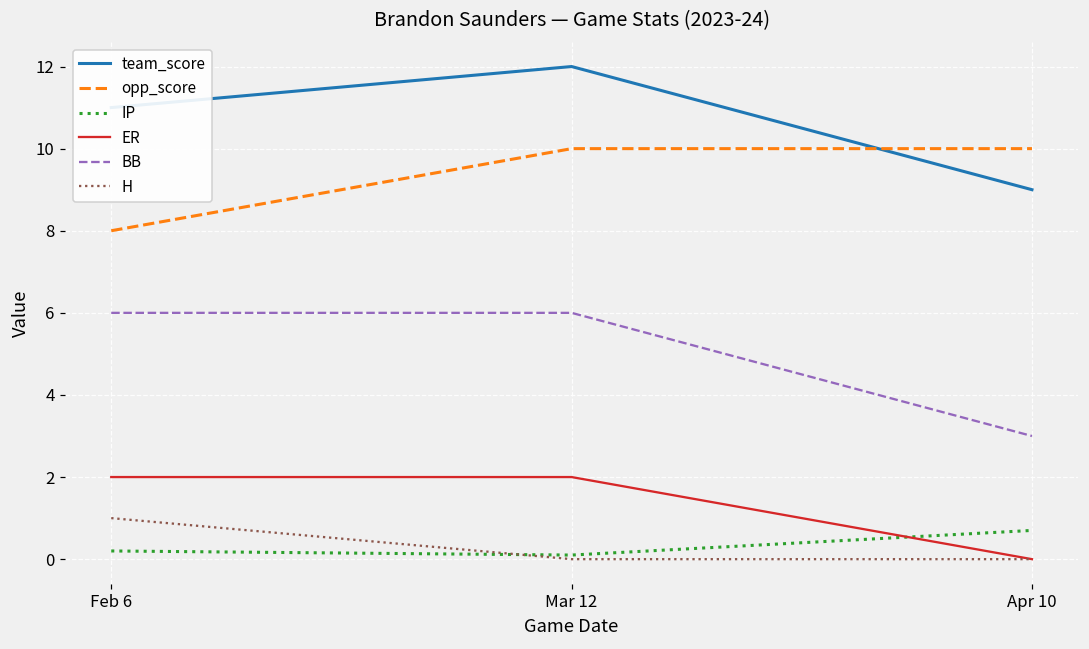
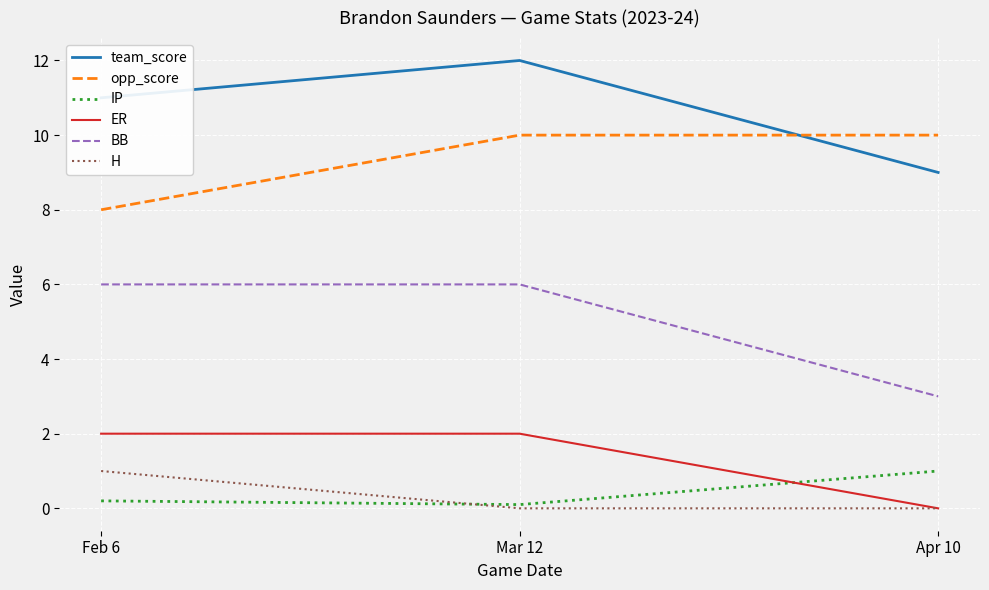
  {
    "team_score": {
      "Mar 12": 12.0,
      "Apr 10": 9.0
    },
    "opp_score": {
      "Feb 6": 8.0,
      "Mar 12": 10.0,
      "Apr 10": 10.0
    },
    "IP": {
      "Feb 6": 0.2,
      "Mar 12": 0.1,
-     "Apr 10": 0.7
+     "Apr 10": 1.0
    },
    "ER": {
      "Feb 6": 2.0,
      "Mar 12": 2.0
    },
    "BB": {
      "Feb 6": 6.0,
      "Mar 12": 6.0,
      "Apr 10": 3.0
    },
    "H": {
      "Feb 6": 1.0,
      "Mar 12": 0.0
    }
  }
